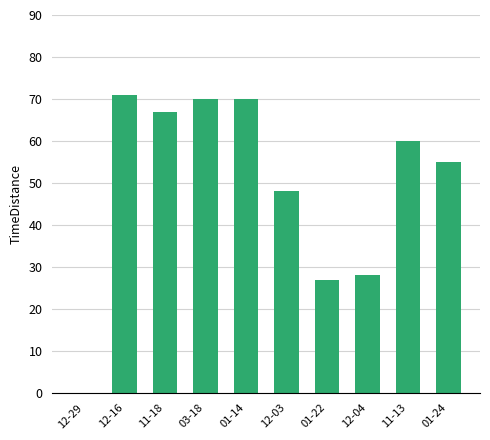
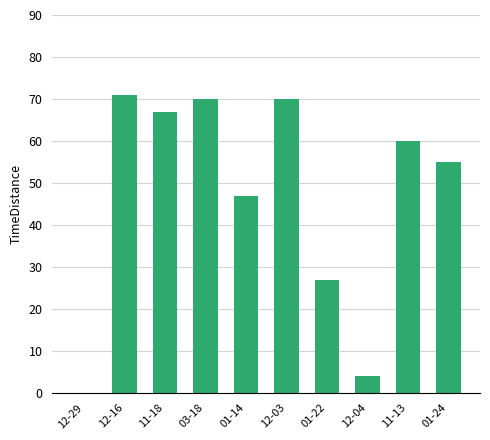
  {
    "12-29": 0,
    "12-16": 71,
    "11-18": 67,
    "03-18": 70,
-   "01-14": 70,
-   "12-03": 48,
+   "01-14": 47,
+   "12-03": 70,
    "01-22": 27,
-   "12-04": 28,
+   "12-04": 4,
    "11-13": 60,
    "01-24": 55
  }
